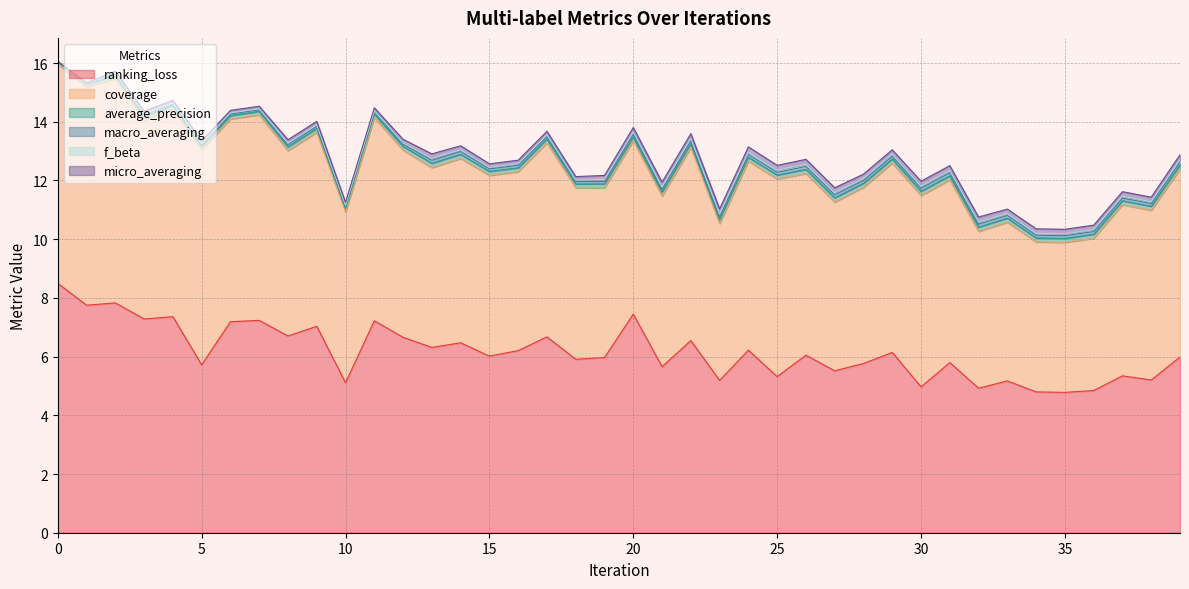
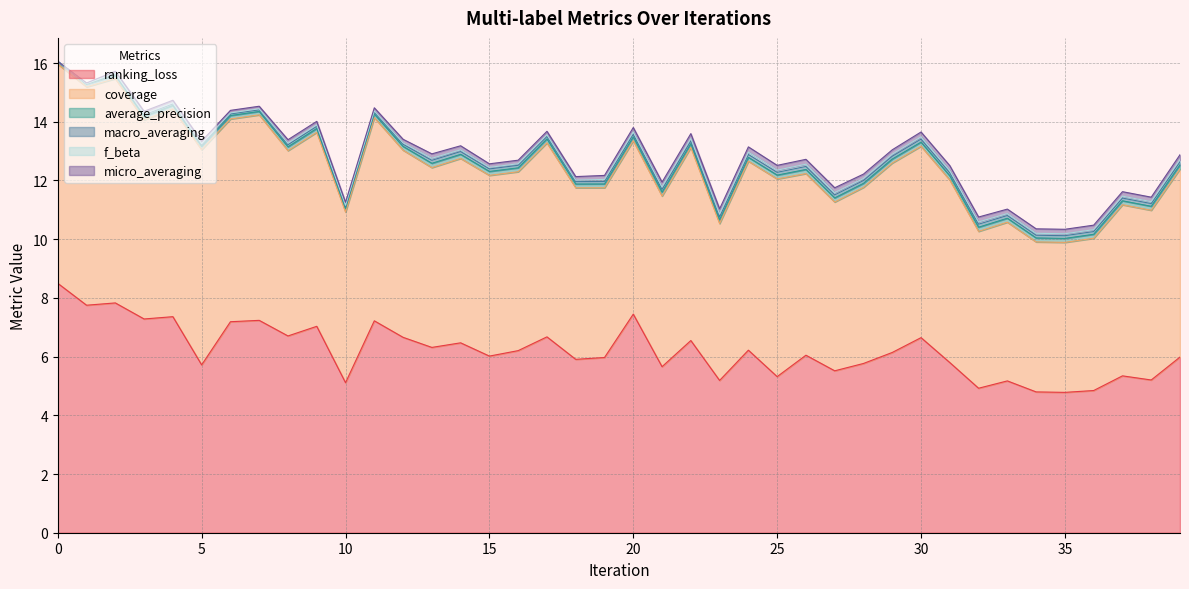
  {
    "ranking_loss": {
      "0": 8.5,
      "5": 5.7,
      "10": 5.1,
      "15": 6.0,
      "20": 7.4,
      "25": 5.3,
-     "30": 5.0,
+     "30": 6.6,
      "35": 4.8
    },
    "coverage": {
      "0": 7.5,
      "10": 5.8,
      "15": 6.2,
      "20": 5.9,
      "25": 6.7,
      "30": 6.5,
      "35": 5.1
    }
  }
